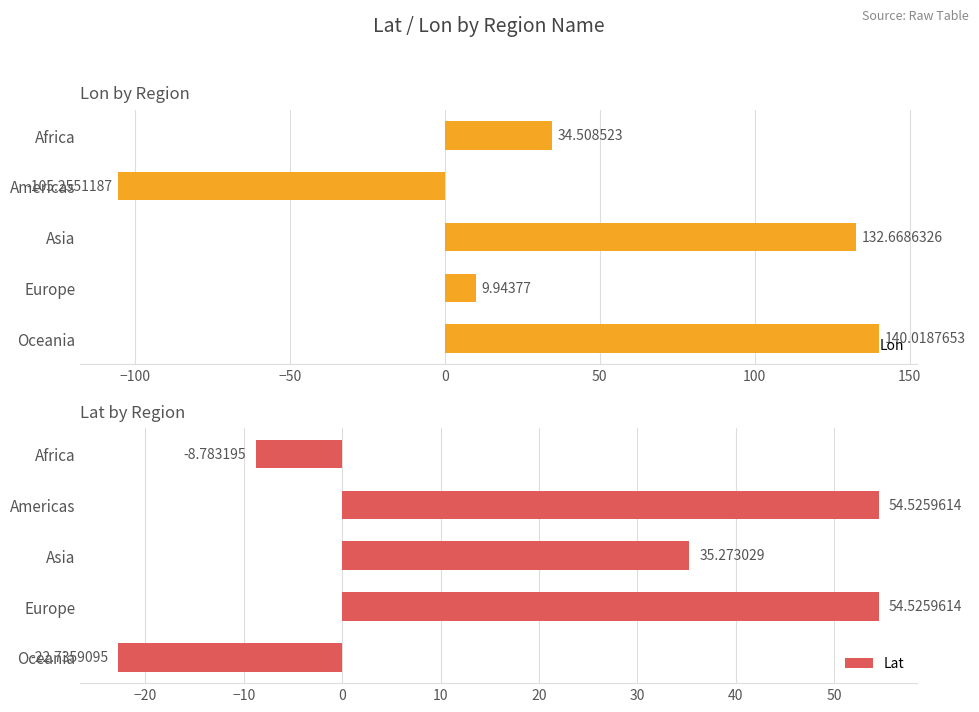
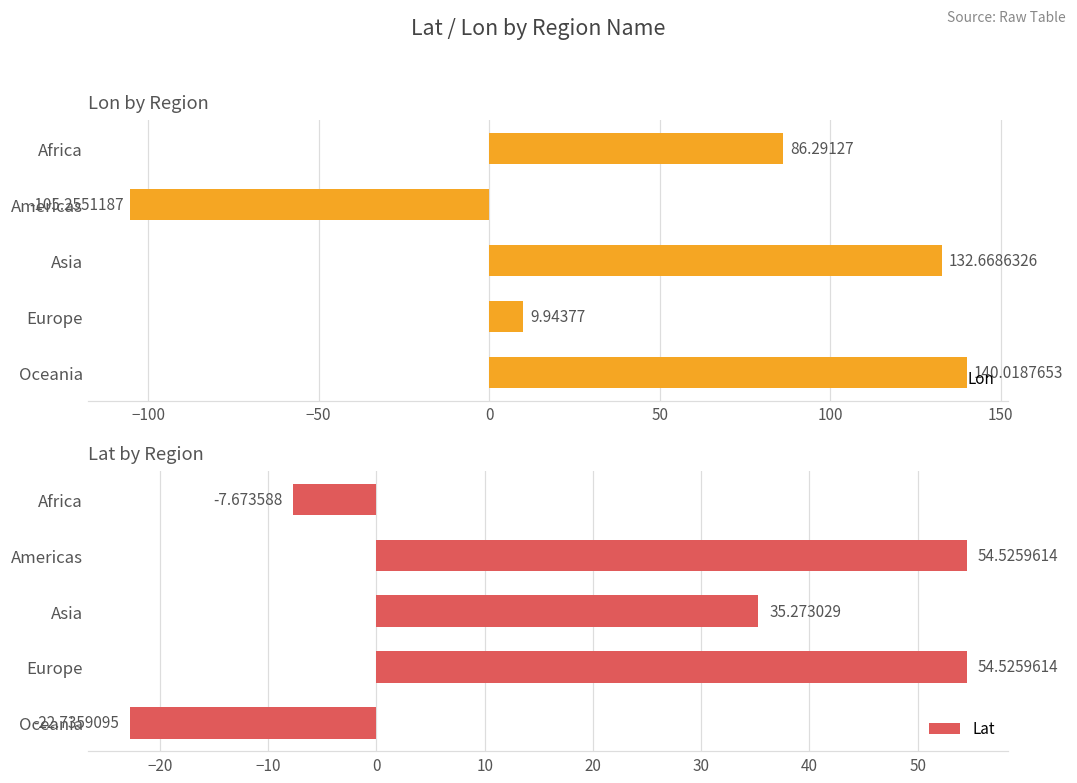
  {
    "Lon by Region": {
-     "Africa": 34.508523,
+     "Africa": 86.29127,
      "Americas": -105.2551187,
      "Asia": 132.6686326,
      "Europe": 9.94377,
      "Oceania": 140.0187653
    },
    "Lat by Region": {
-     "Africa": -8.783195,
+     "Africa": -7.673588,
      "Americas": 54.5259614,
      "Asia": 35.273029,
      "Europe": 54.5259614,
      "Oceania": -22.7359095
    }
  }
